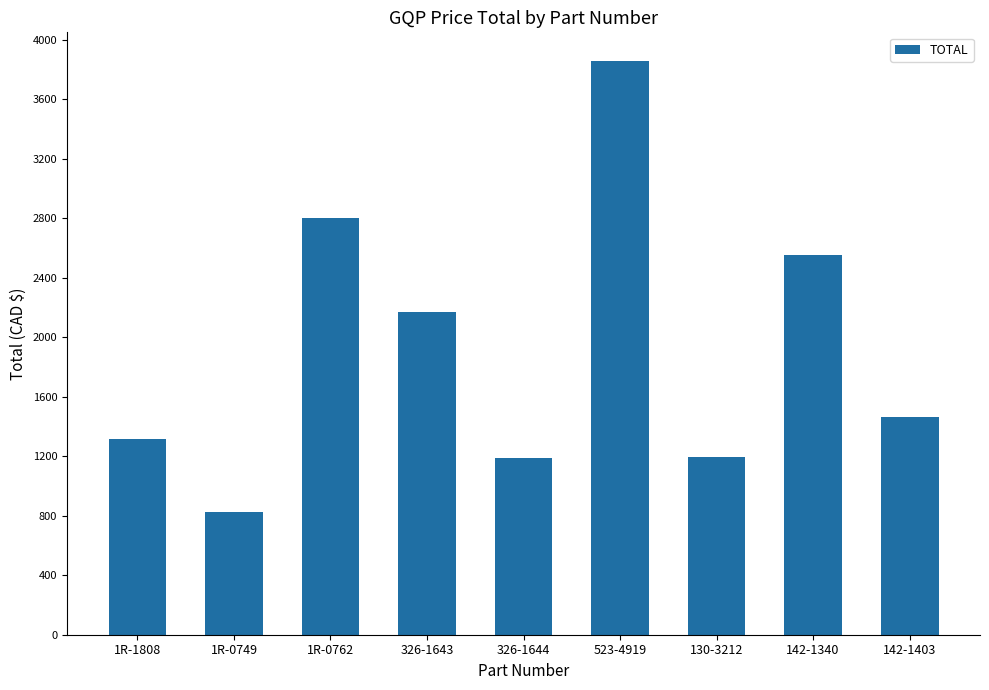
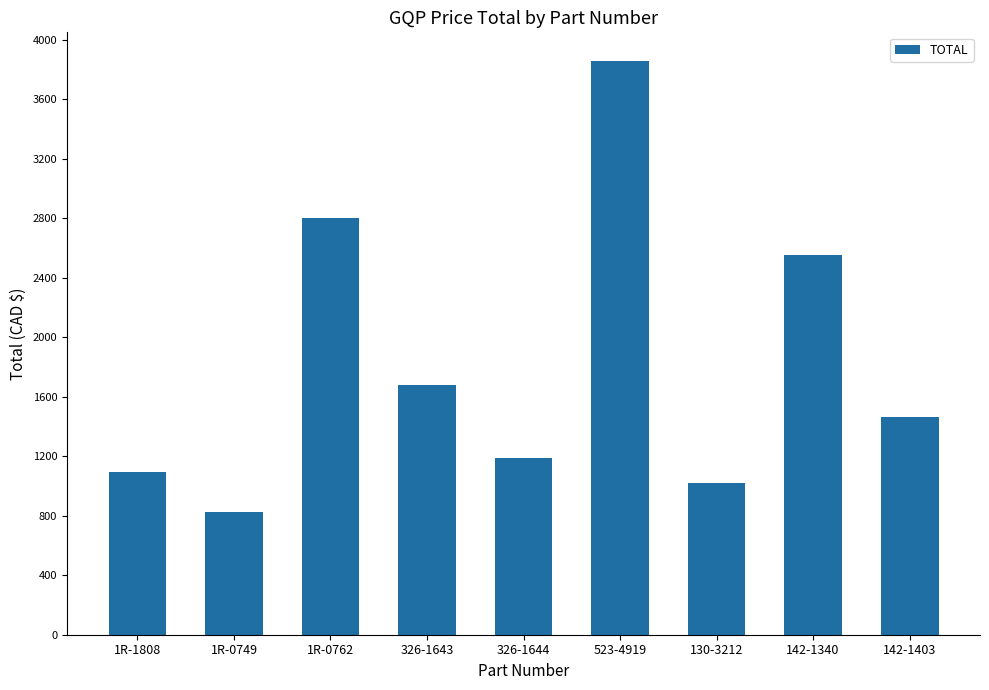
  {
-   "1R-1808": 1320,
+   "1R-1808": 1100,
    "1R-0749": 830,
    "1R-0762": 2800,
-   "326-1643": 2170,
+   "326-1643": 1680,
    "326-1644": 1190,
    "523-4919": 3860,
-   "130-3212": 1190,
+   "130-3212": 1020,
    "142-1340": 2550,
    "142-1403": 1460
  }
